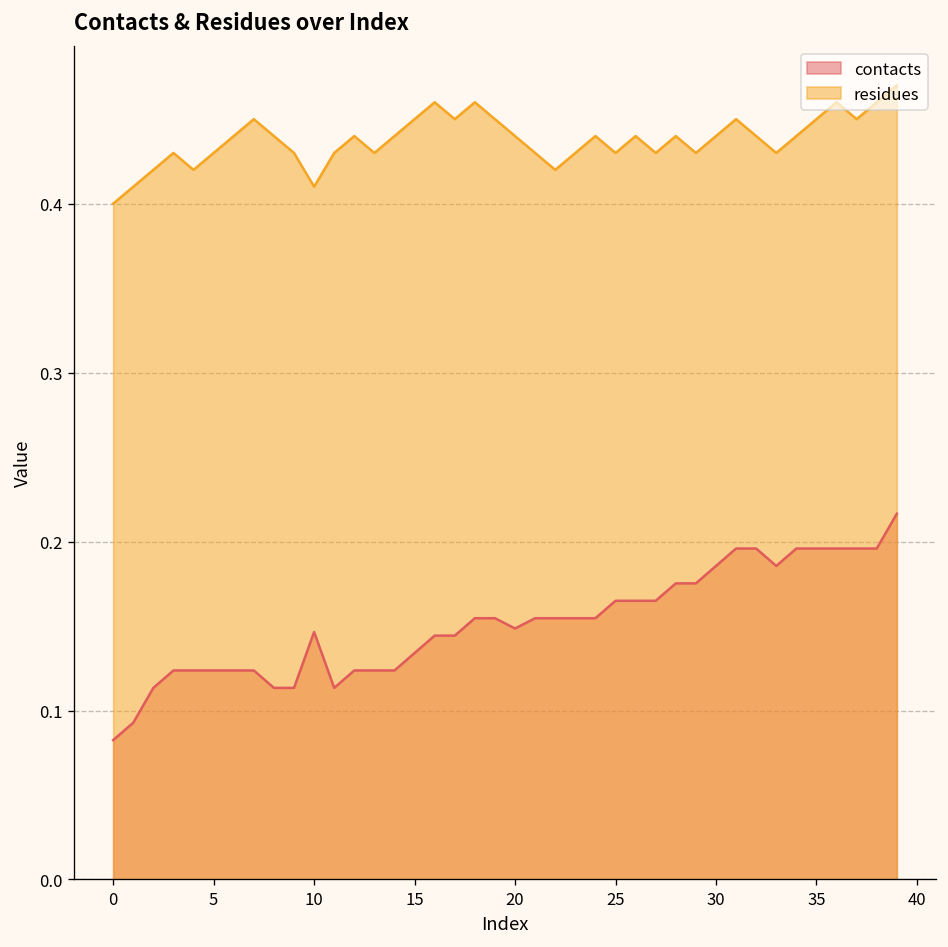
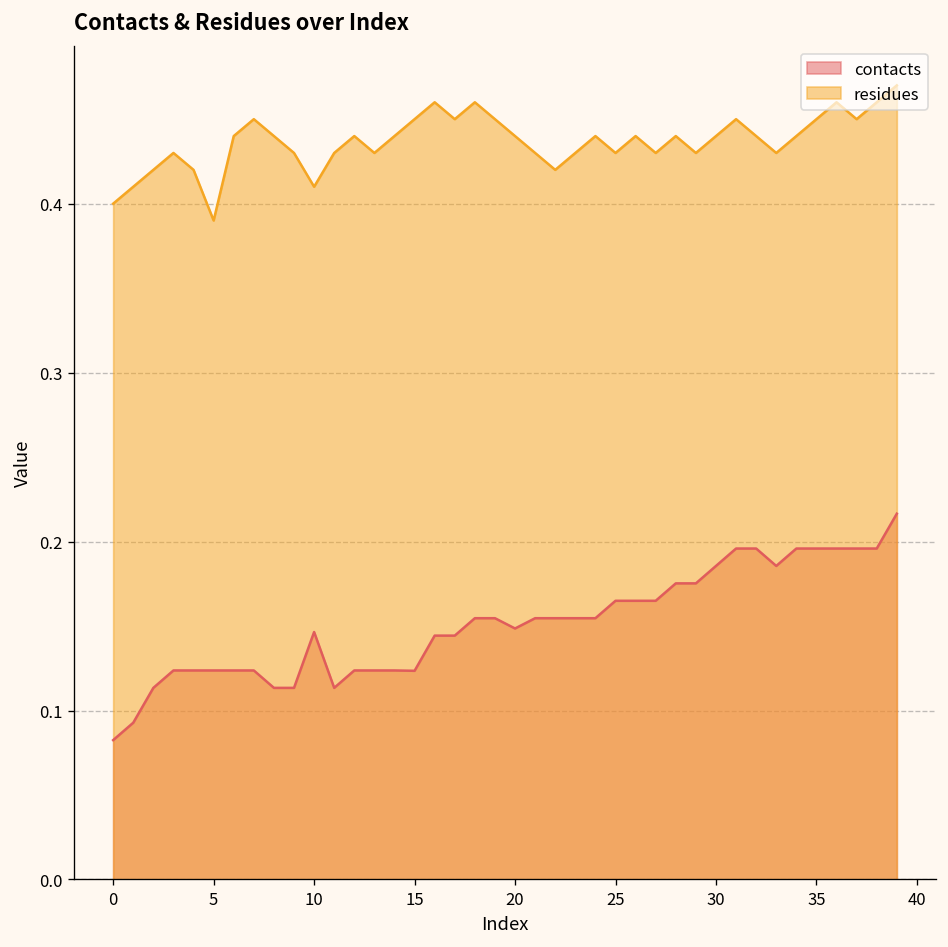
  {
    "contacts": {
      "0": 0.082,
      "5": 0.124,
      "10": 0.146,
-     "15": 0.134,
+     "15": 0.124,
      "20": 0.149,
      "25": 0.165,
      "30": 0.186,
      "35": 0.196
    },
    "residues": {
      "0": 0.40,
-     "5": 0.43,
+     "5": 0.39,
      "10": 0.41,
      "15": 0.45,
      "20": 0.44,
      "25": 0.43,
      "30": 0.44,
      "35": 0.45
    }
  }
